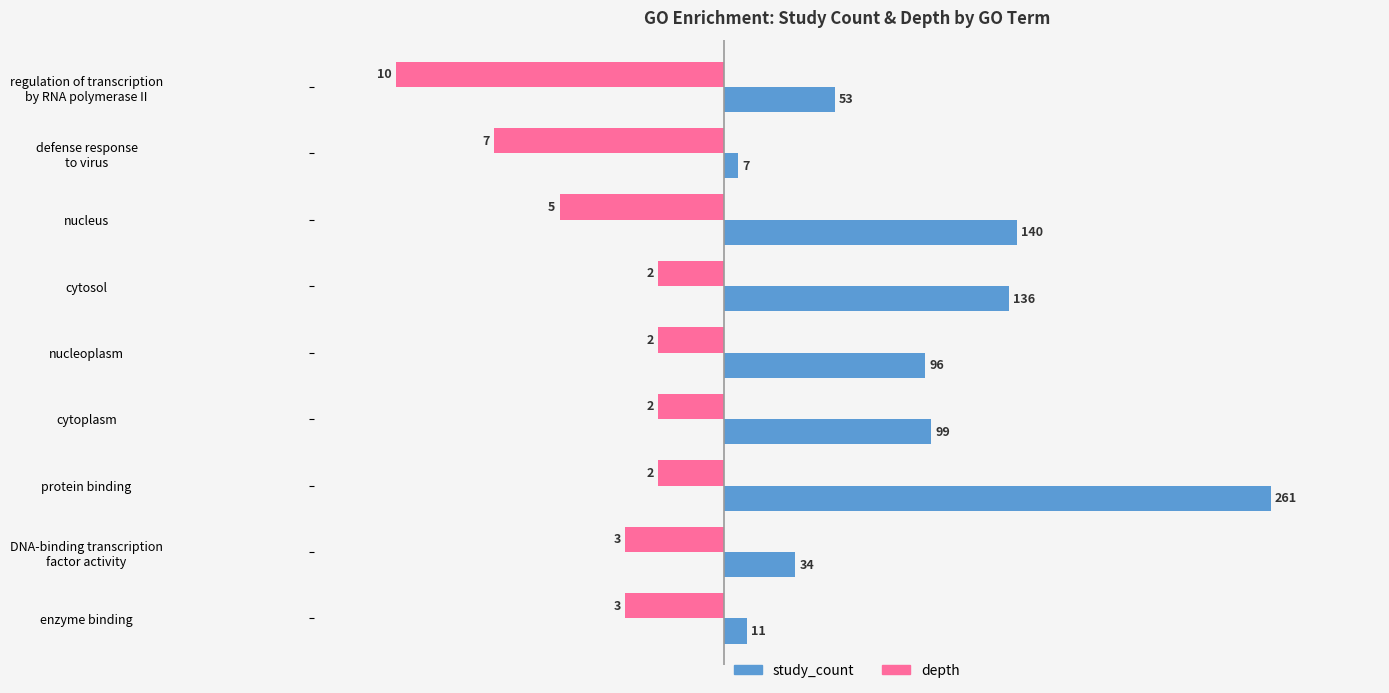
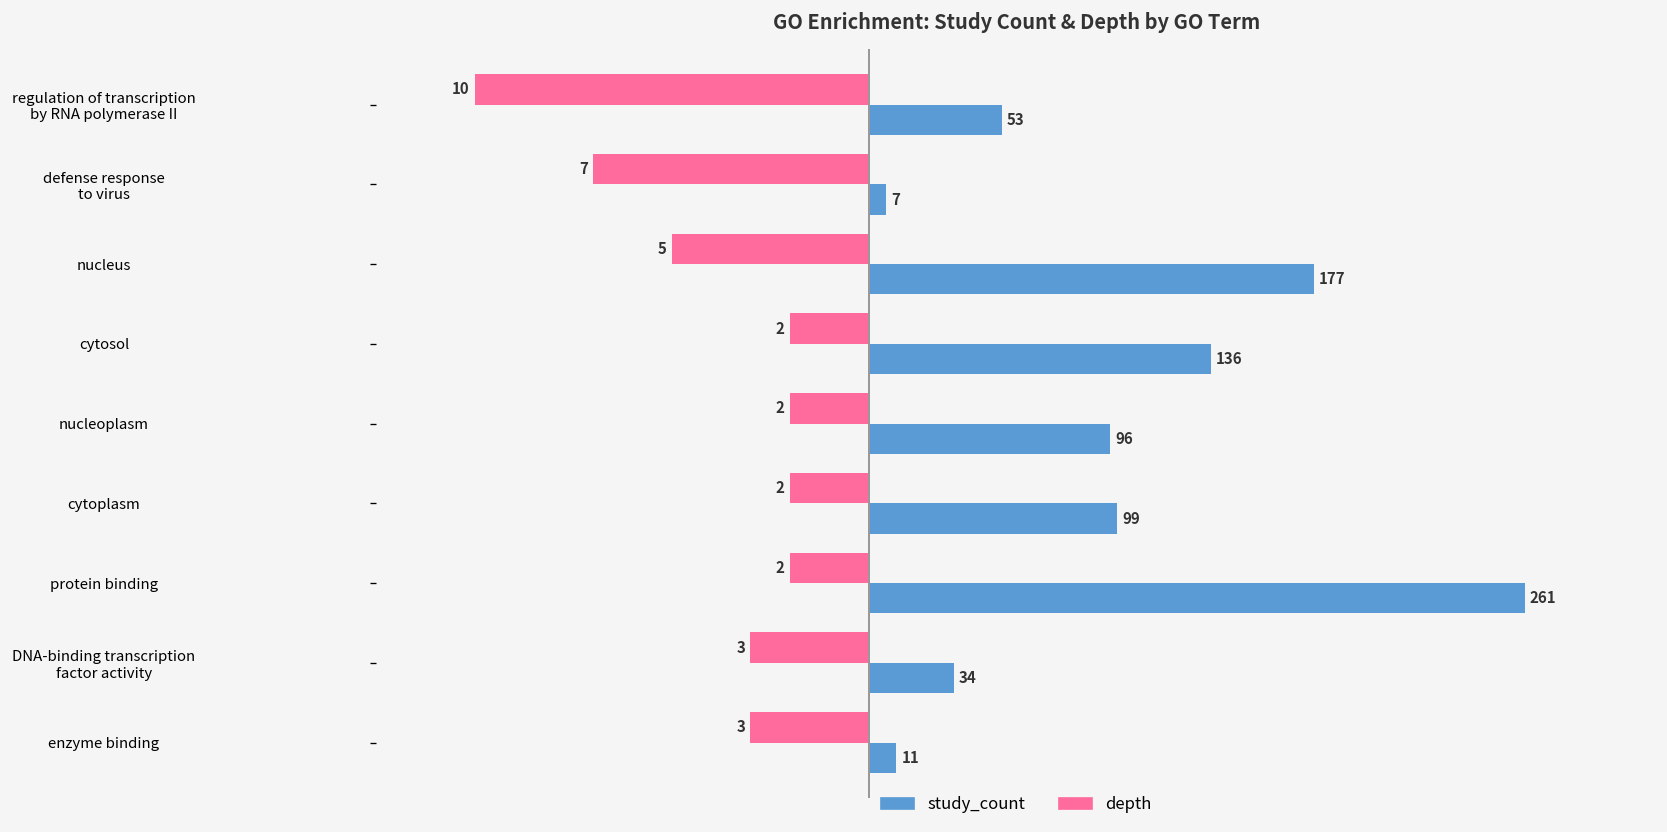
  {
    "study_count": {
      "regulation of transcription by RNA polymerase II": 53,
      "defense response to virus": 7,
-     "nucleus": 140,
+     "nucleus": 177,
      "cytosol": 136,
      "nucleoplasm": 96,
      "cytoplasm": 99,
      "protein binding": 261,
      "DNA-binding transcription factor activity": 34,
      "enzyme binding": 11
    }
  }
